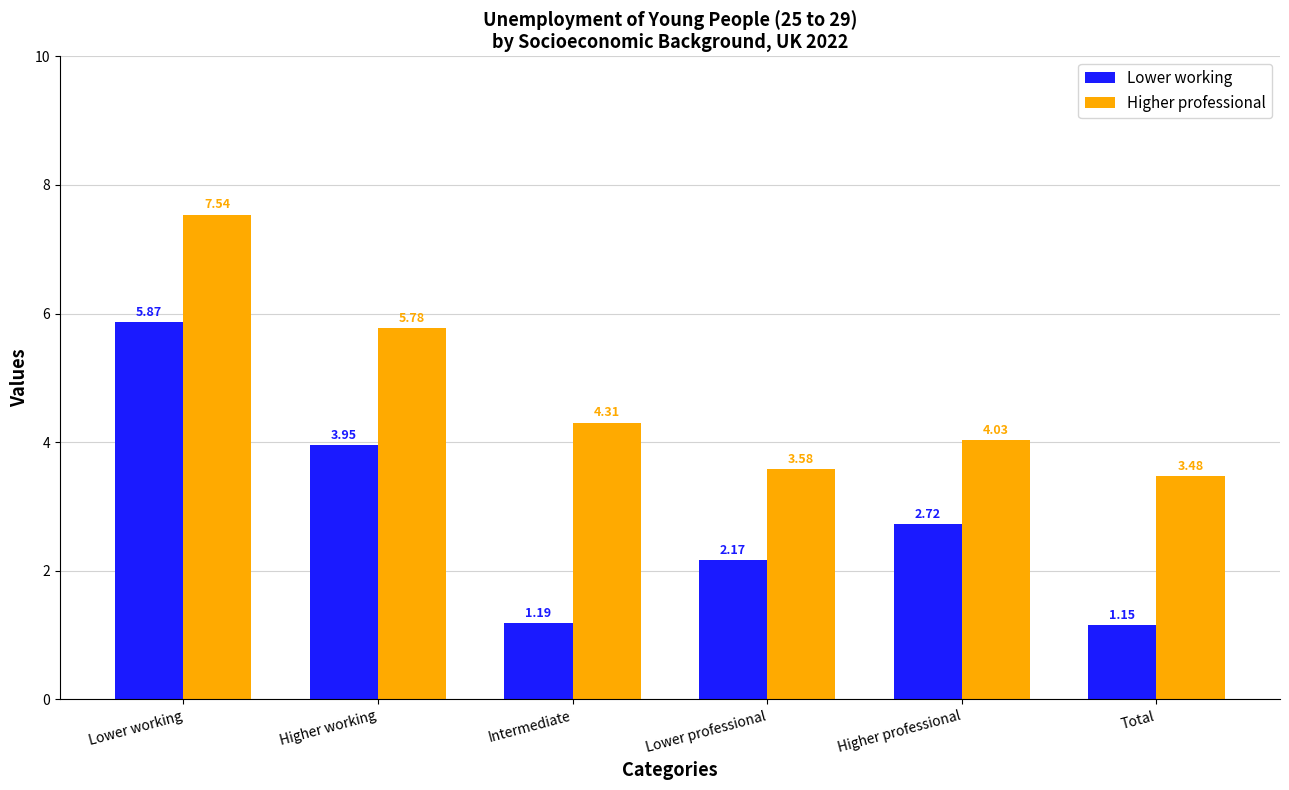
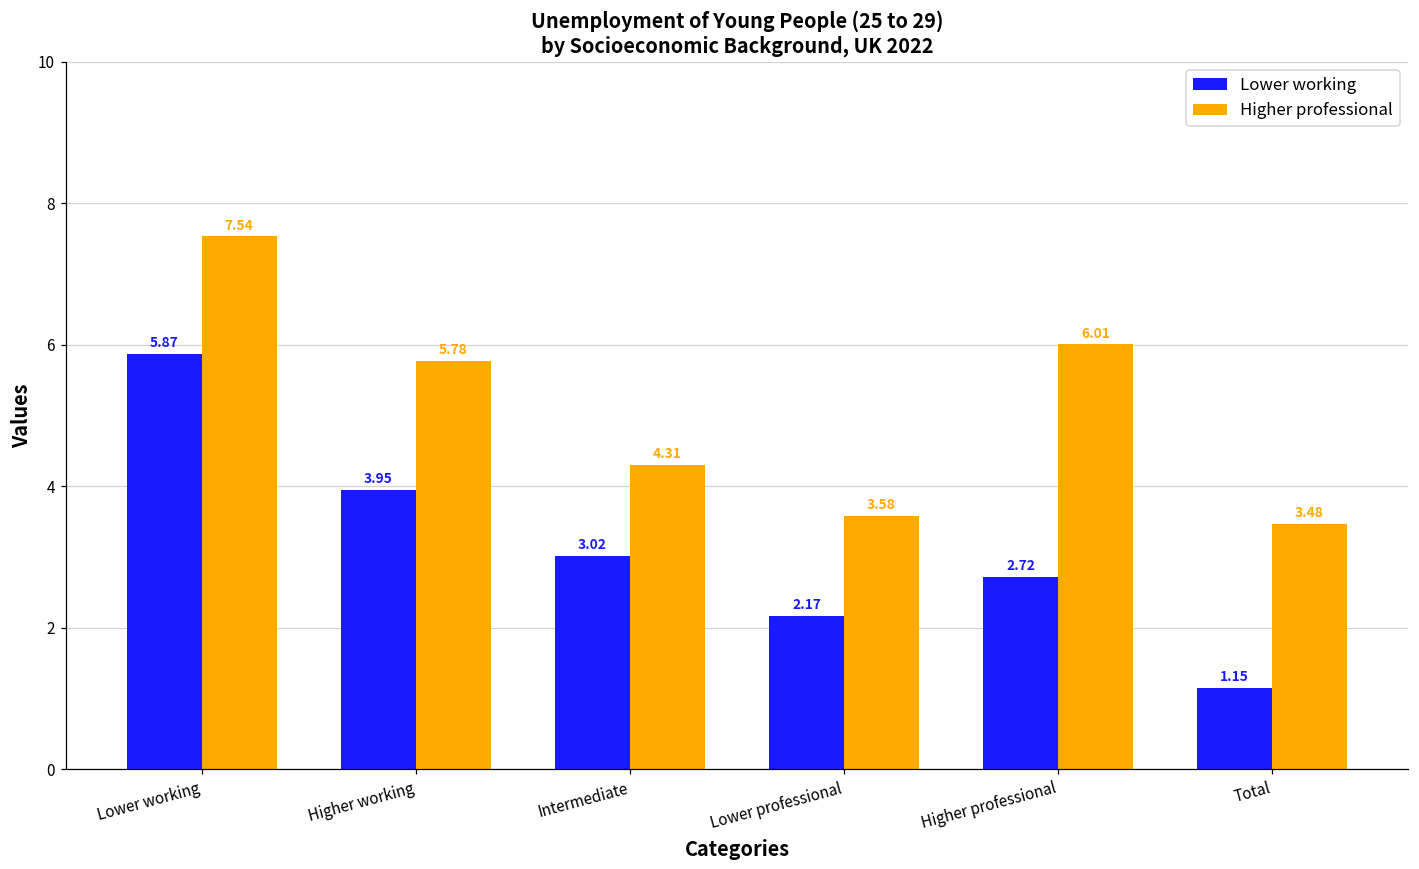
  {
    "Lower working": {
      "Lower working": 5.87,
      "Higher working": 3.95,
-     "Intermediate": 1.19,
+     "Intermediate": 3.02,
      "Lower professional": 2.17,
      "Higher professional": 2.72,
      "Total": 1.15
    },
    "Higher professional": {
      "Lower working": 7.54,
      "Higher working": 5.78,
      "Intermediate": 4.31,
      "Lower professional": 3.58,
-     "Higher professional": 4.03,
+     "Higher professional": 6.01,
      "Total": 3.48
    }
  }
